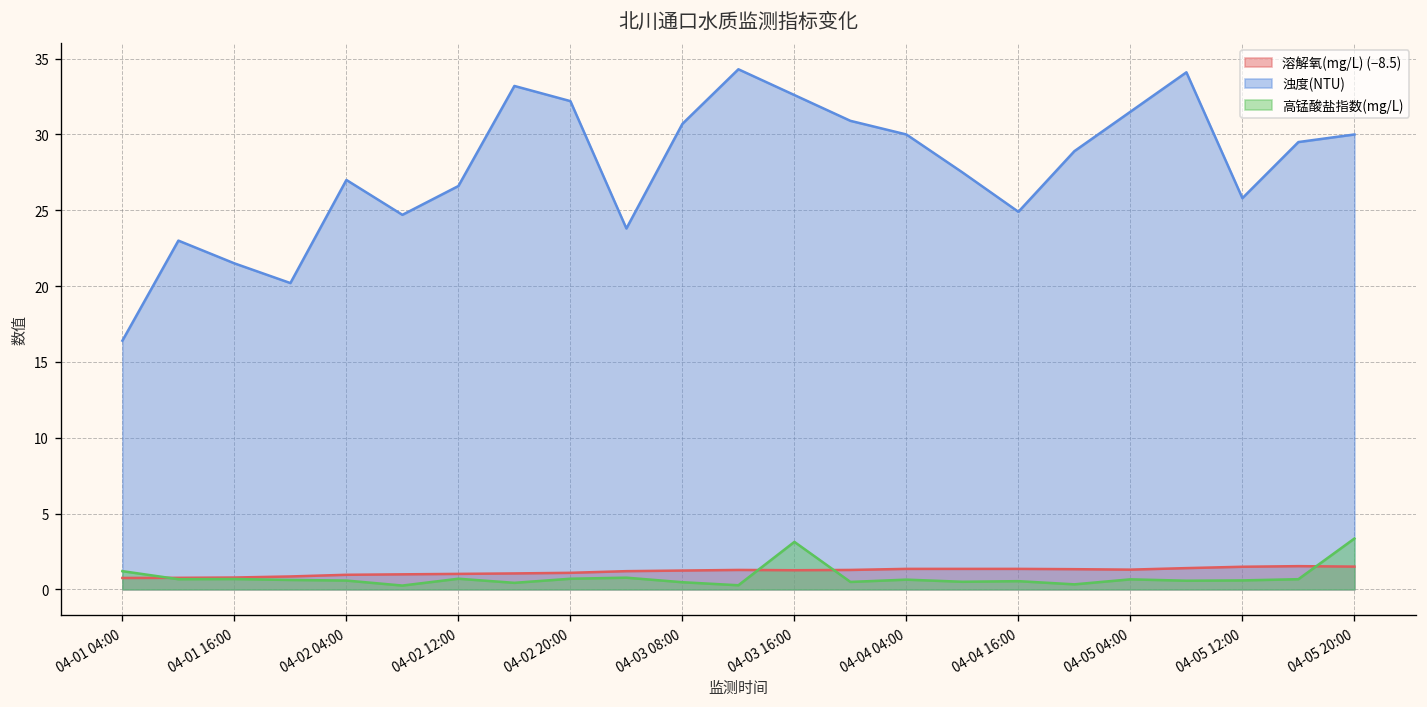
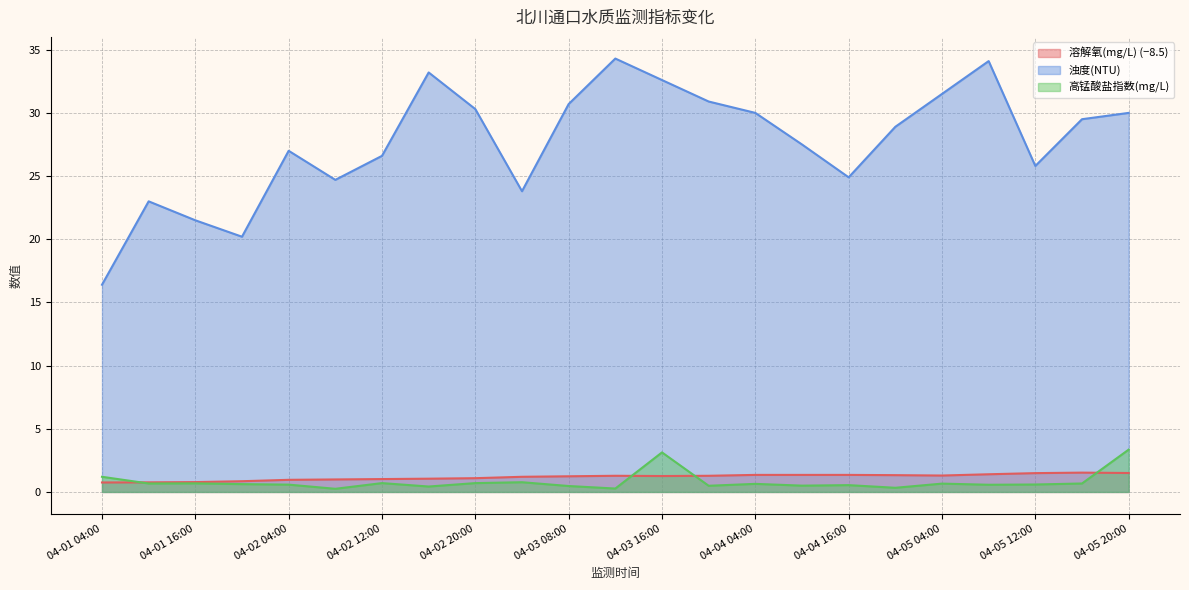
  {
    "溶解氧(mg/L) (−8.5)": {
      "04-01 04:00": 0.8,
      "04-02 04:00": 1.0,
      "04-02 12:00": 1.0,
      "04-02 20:00": 1.1,
      "04-03 08:00": 1.2,
      "04-03 16:00": 1.3,
      "04-04 04:00": 1.3,
      "04-04 16:00": 1.3,
      "04-05 04:00": 1.3,
      "04-05 12:00": 1.5,
      "04-05 20:00": 1.5
    },
    "浊度(NTU)": {
      "04-01 04:00": 16.4,
      "04-01 16:00": 21.5,
      "04-02 04:00": 27.0,
      "04-02 12:00": 26.6,
-     "04-02 20:00": 32.2,
+     "04-02 20:00": 30.3,
      "04-03 08:00": 30.7,
      "04-03 16:00": 32.6,
      "04-04 04:00": 30.0,
      "04-04 16:00": 24.9,
      "04-05 04:00": 31.5,
      "04-05 12:00": 25.8,
      "04-05 20:00": 30.0
    },
    "高锰酸盐指数(mg/L)": {
      "04-01 04:00": 1.2,
      "04-02 04:00": 0.6,
      "04-02 12:00": 0.7,
      "04-02 20:00": 0.7,
      "04-03 08:00": 0.5,
      "04-03 16:00": 3.1,
      "04-04 04:00": 0.6,
      "04-04 16:00": 0.5,
      "04-05 04:00": 0.7,
      "04-05 12:00": 0.6,
      "04-05 20:00": 3.4
    }
  }
